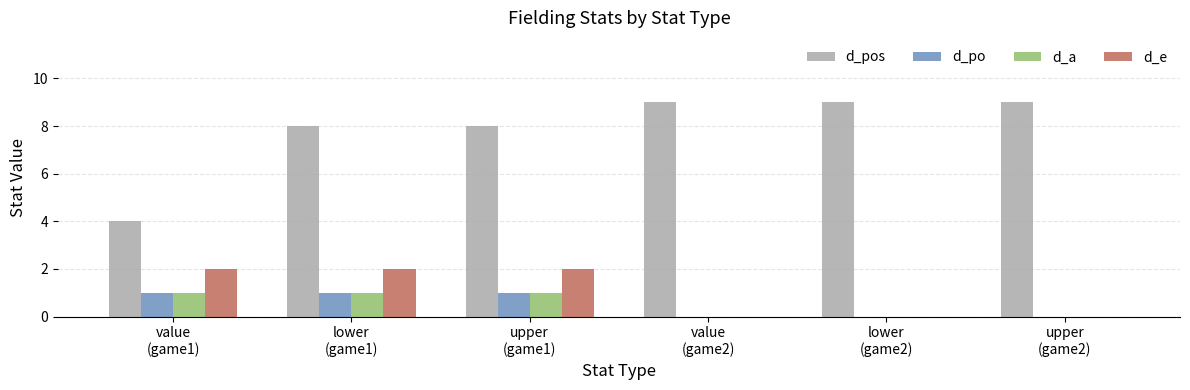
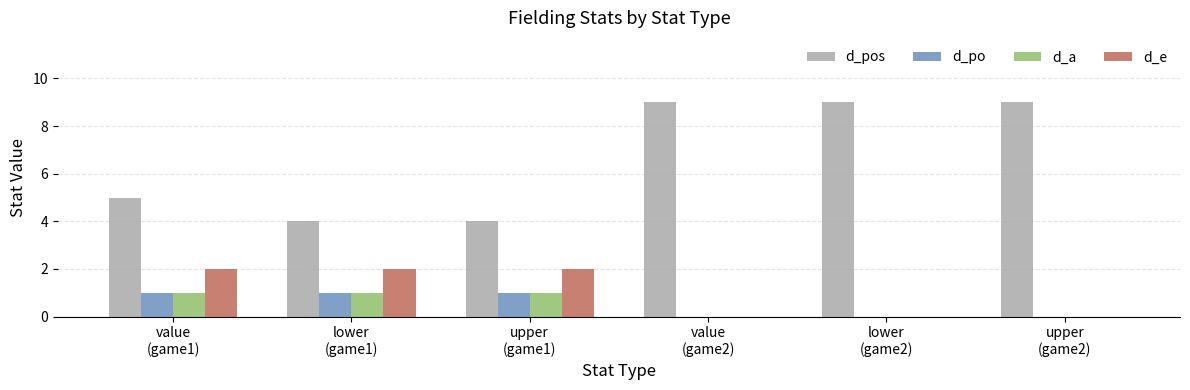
  {
    "d_pos": {
-     "value (game1)": 4,
-     "lower (game1)": 8,
-     "upper (game1)": 8,
+     "value (game1)": 5,
+     "lower (game1)": 4,
+     "upper (game1)": 4,
      "value (game2)": 9,
      "lower (game2)": 9,
      "upper (game2)": 9
    },
    "d_po": {
      "value (game1)": 1,
      "lower (game1)": 1,
      "upper (game1)": 1,
      "value (game2)": 0,
      "lower (game2)": 0,
      "upper (game2)": 0
    },
    "d_a": {
      "value (game1)": 1,
      "lower (game1)": 1,
      "upper (game1)": 1,
      "value (game2)": 0,
      "lower (game2)": 0,
      "upper (game2)": 0
    },
    "d_e": {
      "value (game1)": 2,
      "lower (game1)": 2,
      "upper (game1)": 2,
      "value (game2)": 0,
      "lower (game2)": 0,
      "upper (game2)": 0
    }
  }
